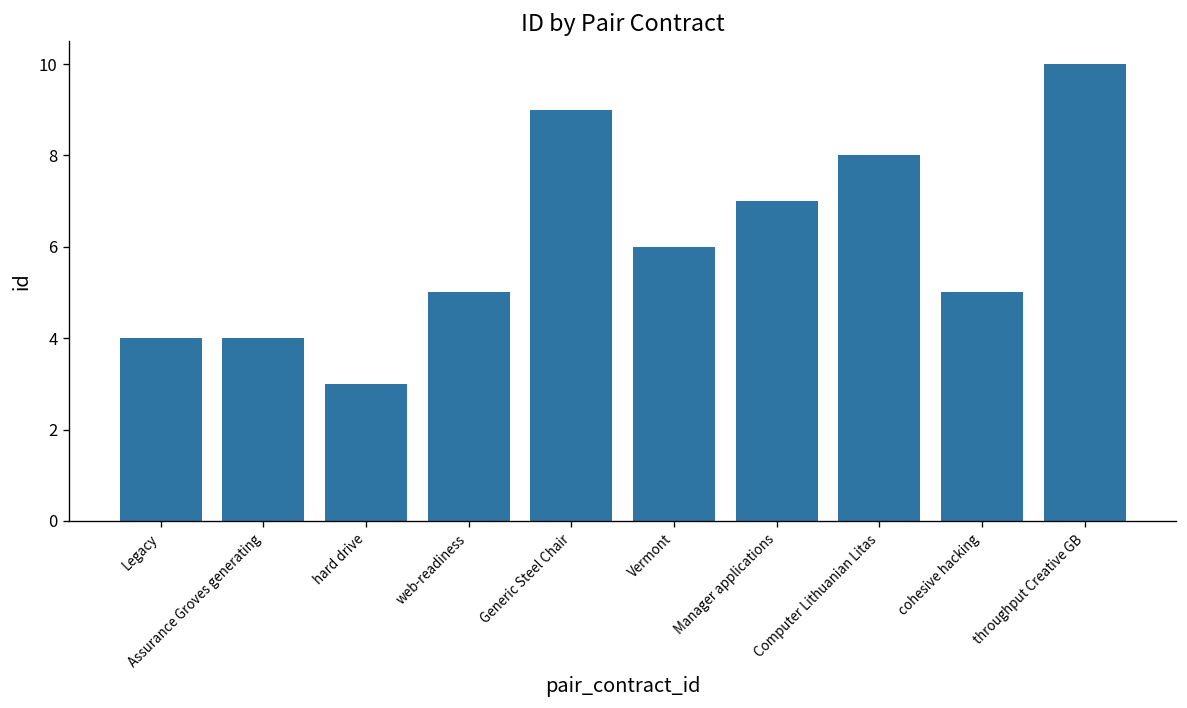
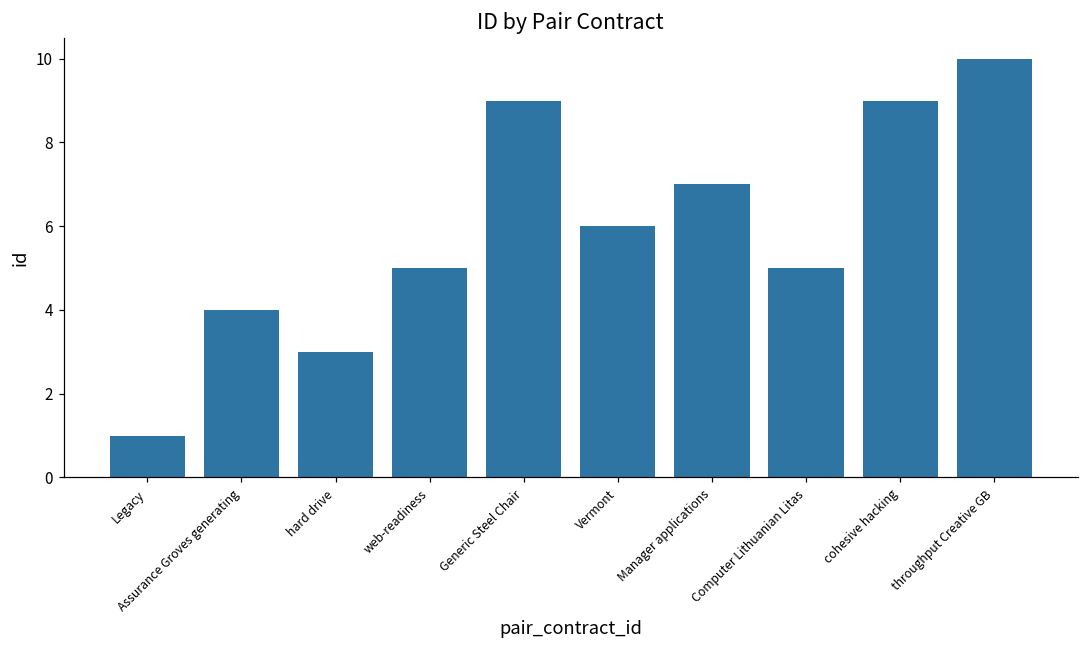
  {
-   "Legacy": 4,
+   "Legacy": 1,
    "Assurance Groves generating": 4,
    "hard drive": 3,
    "web-readiness": 5,
    "Generic Steel Chair": 9,
    "Vermont": 6,
    "Manager applications": 7,
-   "Computer Lithuanian Litas": 8,
-   "cohesive hacking": 5,
+   "Computer Lithuanian Litas": 5,
+   "cohesive hacking": 9,
    "throughput Creative GB": 10
  }
